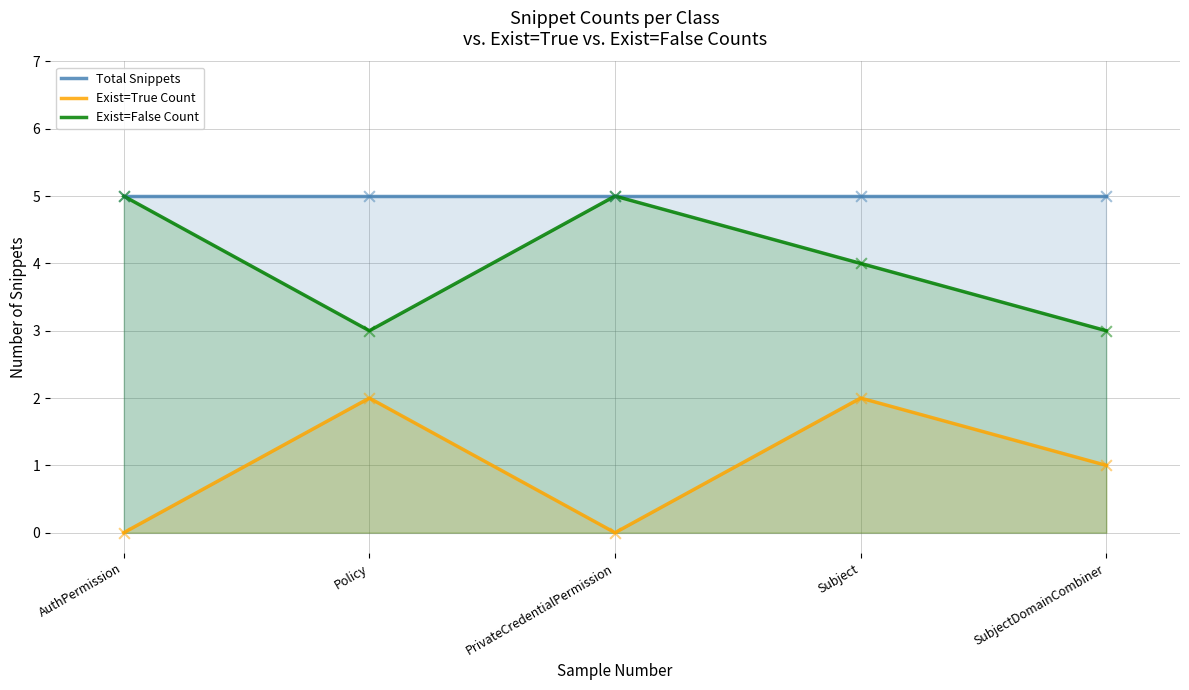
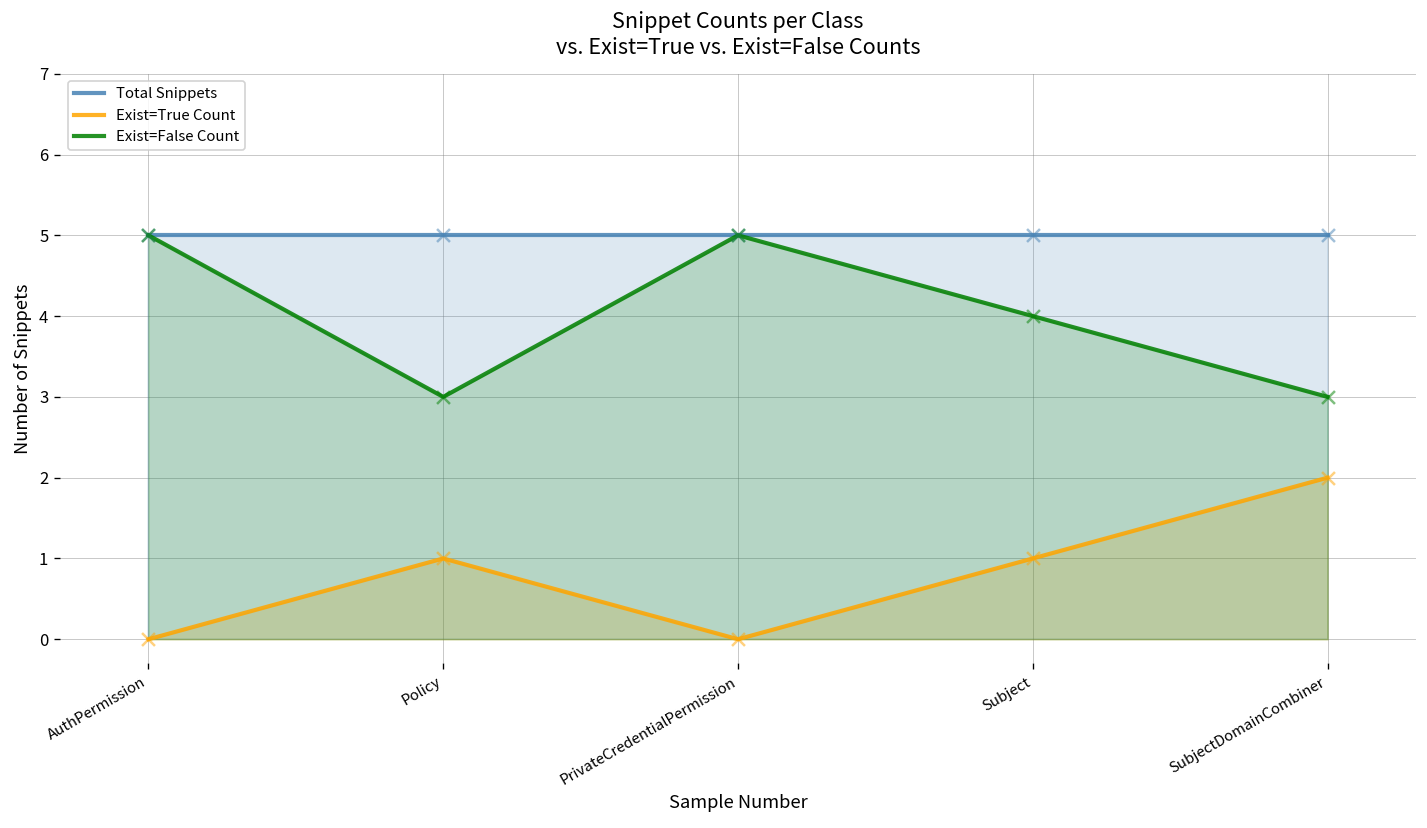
  {
    "Total Snippets": {
      "Policy": 5,
      "Subject": 5,
      "SubjectDomainCombiner": 5
    },
    "Exist=True Count": {
      "AuthPermission": 0,
-     "Policy": 2,
+     "Policy": 1,
      "PrivateCredentialPermission": 0,
-     "Subject": 2,
-     "SubjectDomainCombiner": 1
+     "Subject": 1,
+     "SubjectDomainCombiner": 2
    },
    "Exist=False Count": {
      "Policy": 3,
      "Subject": 4,
      "SubjectDomainCombiner": 3
    }
  }
